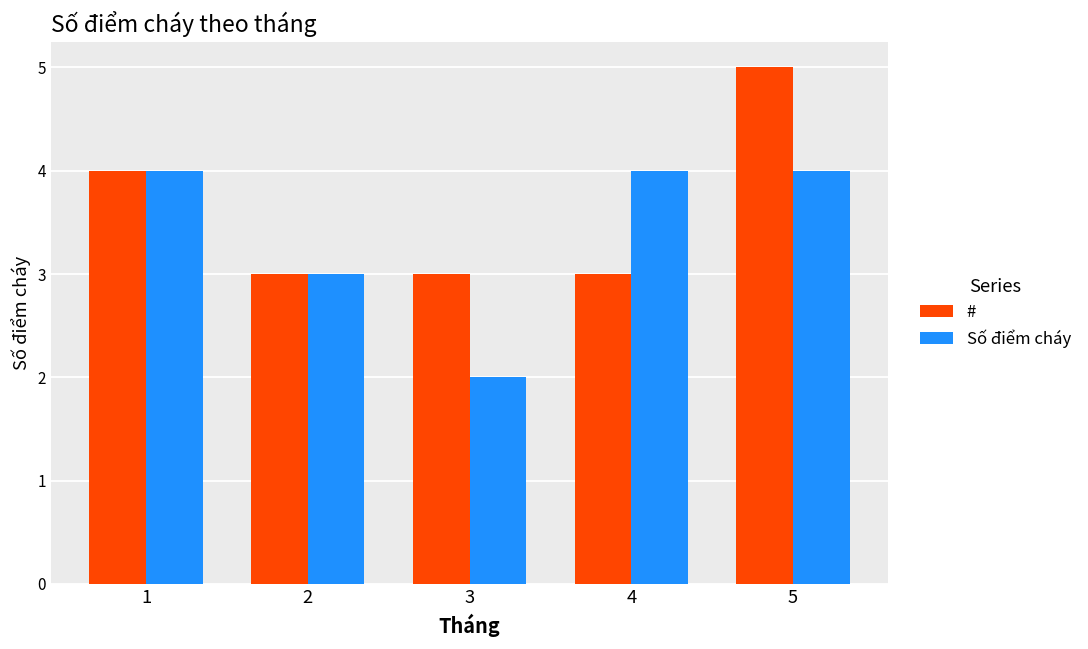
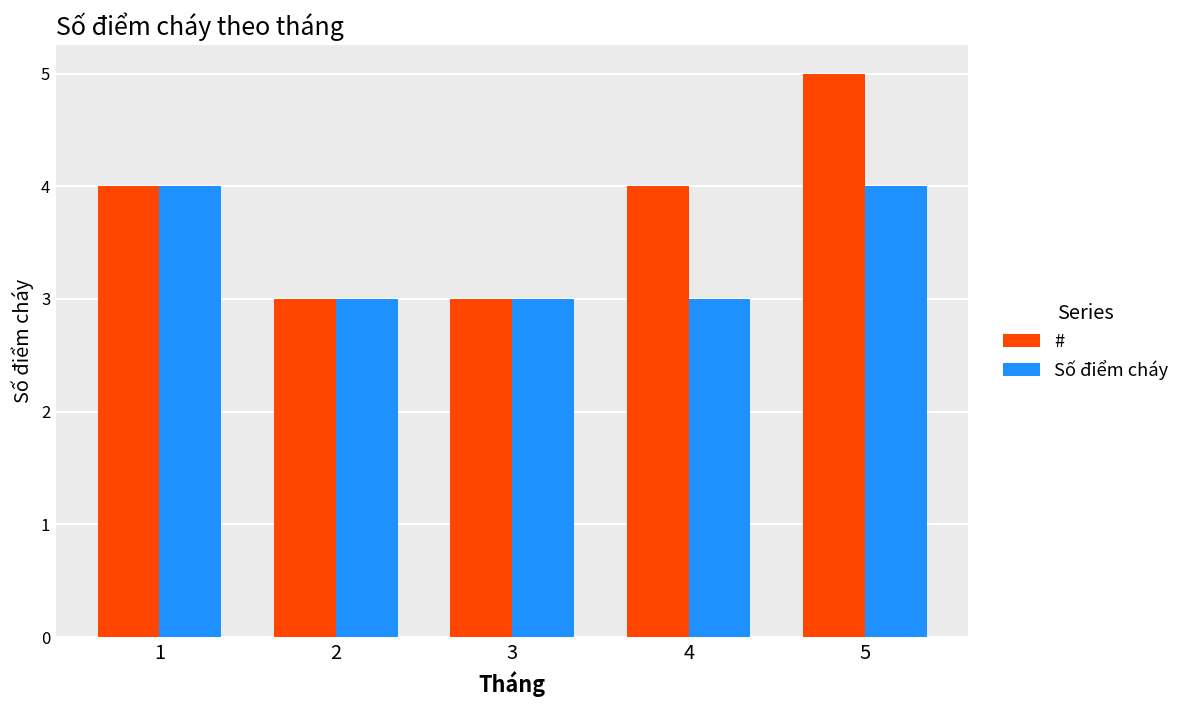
  {
    "#": {
      "1": 4,
      "2": 3,
      "3": 3,
-     "4": 3,
+     "4": 4,
      "5": 5
    },
    "Số điểm cháy": {
      "1": 4,
      "2": 3,
-     "3": 2,
-     "4": 4,
+     "3": 3,
+     "4": 3,
      "5": 4
    }
  }
